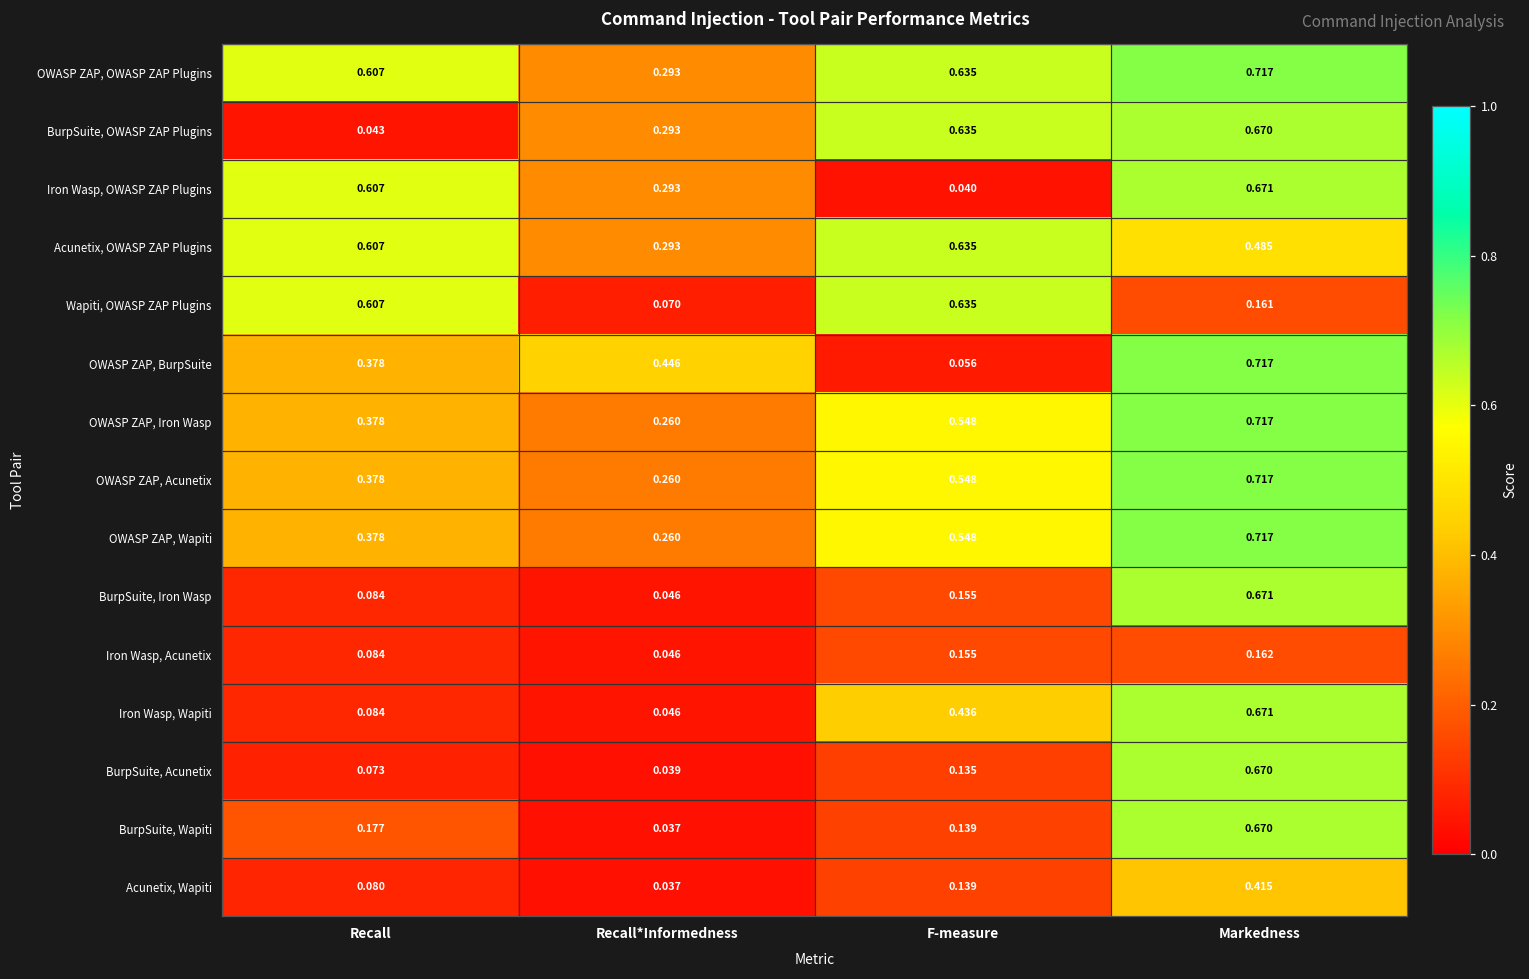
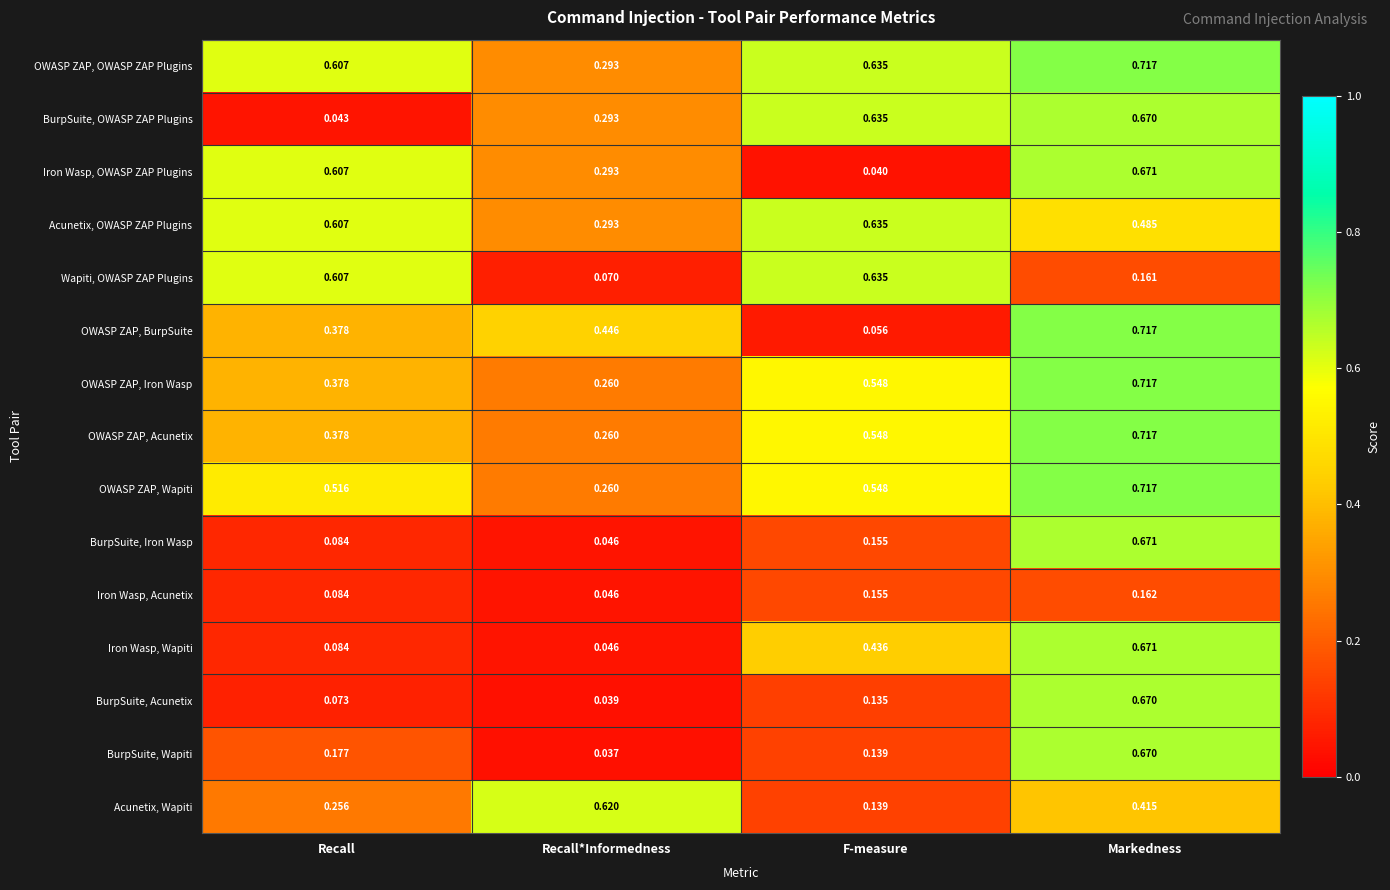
  {
    "OWASP ZAP, OWASP ZAP Plugins": {
      "Recall": 0.607,
      "Recall*Informedness": 0.293,
      "F-measure": 0.635,
      "Markedness": 0.717
    },
    "BurpSuite, OWASP ZAP Plugins": {
      "Recall": 0.043,
      "Recall*Informedness": 0.293,
      "F-measure": 0.635,
      "Markedness": 0.670
    },
    "Iron Wasp, OWASP ZAP Plugins": {
      "Recall": 0.607,
      "Recall*Informedness": 0.293,
      "F-measure": 0.040,
      "Markedness": 0.671
    },
    "Acunetix, OWASP ZAP Plugins": {
      "Recall": 0.607,
      "Recall*Informedness": 0.293,
      "F-measure": 0.635,
      "Markedness": 0.485
    },
    "Wapiti, OWASP ZAP Plugins": {
      "Recall": 0.607,
      "Recall*Informedness": 0.070,
      "F-measure": 0.635,
      "Markedness": 0.161
    },
    "OWASP ZAP, BurpSuite": {
      "Recall": 0.378,
      "Recall*Informedness": 0.446,
      "F-measure": 0.056,
      "Markedness": 0.717
    },
    "OWASP ZAP, Iron Wasp": {
      "Recall": 0.378,
      "Recall*Informedness": 0.260,
      "F-measure": 0.548,
      "Markedness": 0.717
    },
    "OWASP ZAP, Acunetix": {
      "Recall": 0.378,
      "Recall*Informedness": 0.260,
      "F-measure": 0.548,
      "Markedness": 0.717
    },
    "OWASP ZAP, Wapiti": {
-     "Recall": 0.378,
+     "Recall": 0.516,
      "Recall*Informedness": 0.260,
      "F-measure": 0.548,
      "Markedness": 0.717
    },
    "BurpSuite, Iron Wasp": {
      "Recall": 0.084,
      "Recall*Informedness": 0.046,
      "F-measure": 0.155,
      "Markedness": 0.671
    },
    "Iron Wasp, Acunetix": {
      "Recall": 0.084,
      "Recall*Informedness": 0.046,
      "F-measure": 0.155,
      "Markedness": 0.162
    },
    "Iron Wasp, Wapiti": {
      "Recall": 0.084,
      "Recall*Informedness": 0.046,
      "F-measure": 0.436,
      "Markedness": 0.671
    },
    "BurpSuite, Acunetix": {
      "Recall": 0.073,
      "Recall*Informedness": 0.039,
      "F-measure": 0.135,
      "Markedness": 0.670
    },
    "BurpSuite, Wapiti": {
      "Recall": 0.177,
      "Recall*Informedness": 0.037,
      "F-measure": 0.139,
      "Markedness": 0.670
    },
    "Acunetix, Wapiti": {
-     "Recall": 0.080,
-     "Recall*Informedness": 0.037,
+     "Recall": 0.256,
+     "Recall*Informedness": 0.620,
      "F-measure": 0.139,
      "Markedness": 0.415
    }
  }
